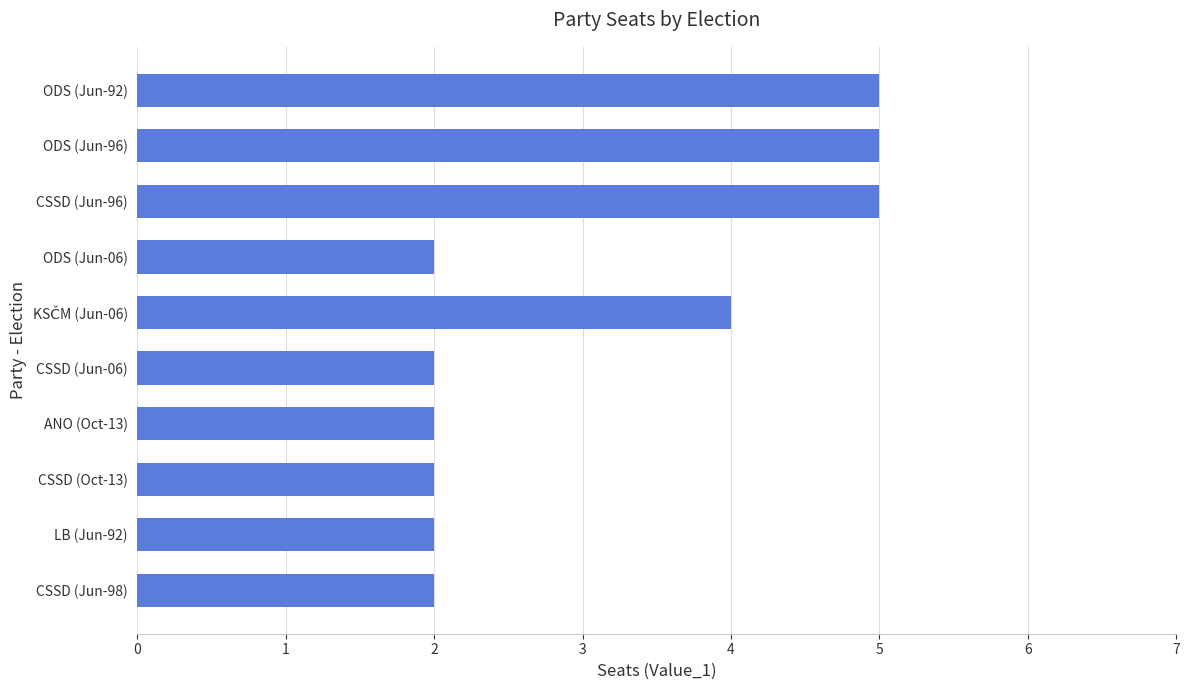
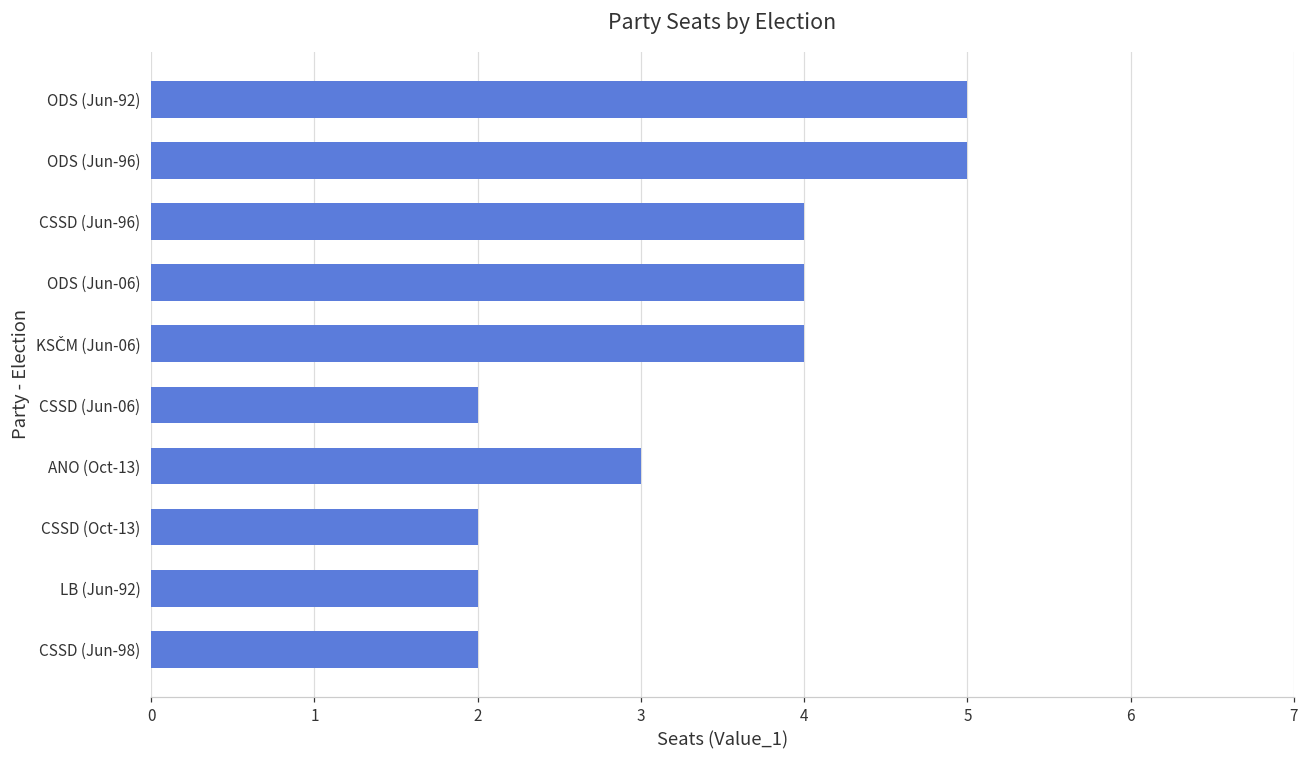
  {
    "ODS (Jun-92)": 5,
    "ODS (Jun-96)": 5,
-   "CSSD (Jun-96)": 5,
-   "ODS (Jun-06)": 2,
+   "CSSD (Jun-96)": 4,
+   "ODS (Jun-06)": 4,
    "KSČM (Jun-06)": 4,
    "CSSD (Jun-06)": 2,
-   "ANO (Oct-13)": 2,
+   "ANO (Oct-13)": 3,
    "CSSD (Oct-13)": 2,
    "LB (Jun-92)": 2,
    "CSSD (Jun-98)": 2
  }
